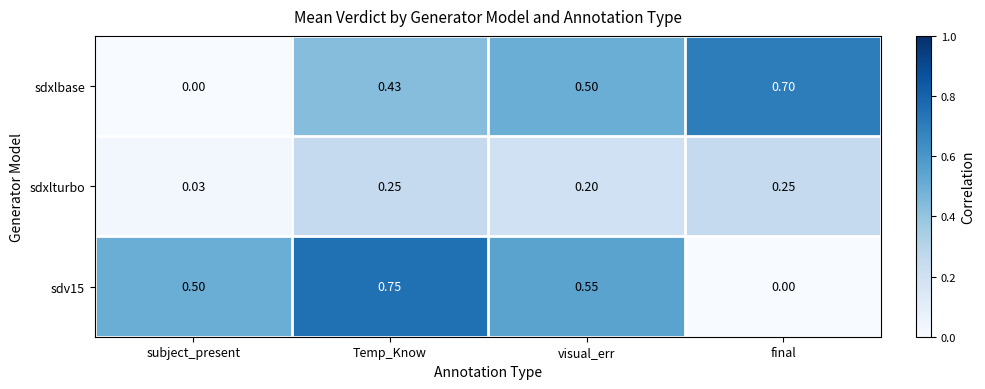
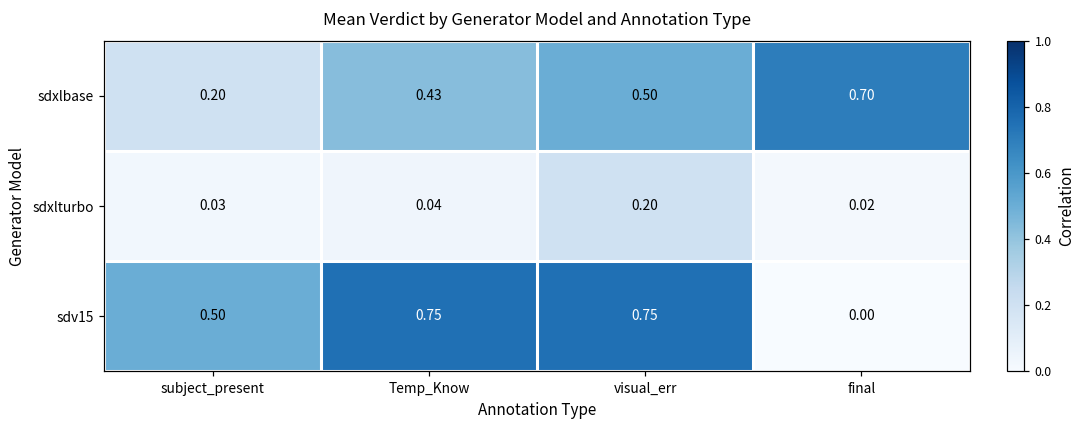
  {
    "sdxlbase": {
-     "subject_present": 0.00,
+     "subject_present": 0.20,
      "Temp_Know": 0.43,
      "visual_err": 0.50,
      "final": 0.70
    },
    "sdxlturbo": {
      "subject_present": 0.03,
-     "Temp_Know": 0.25,
+     "Temp_Know": 0.04,
      "visual_err": 0.20,
-     "final": 0.25
+     "final": 0.02
    },
    "sdv15": {
      "subject_present": 0.50,
      "Temp_Know": 0.75,
-     "visual_err": 0.55,
+     "visual_err": 0.75,
      "final": 0.00
    }
  }
